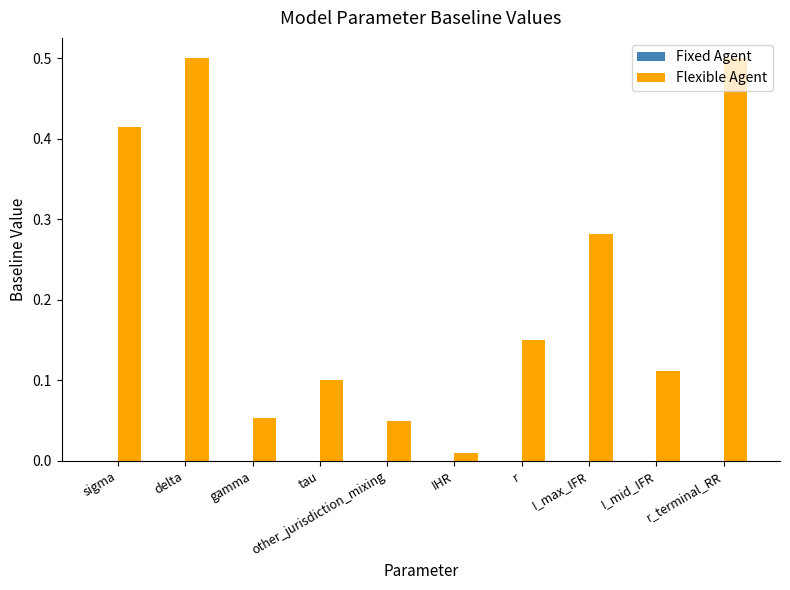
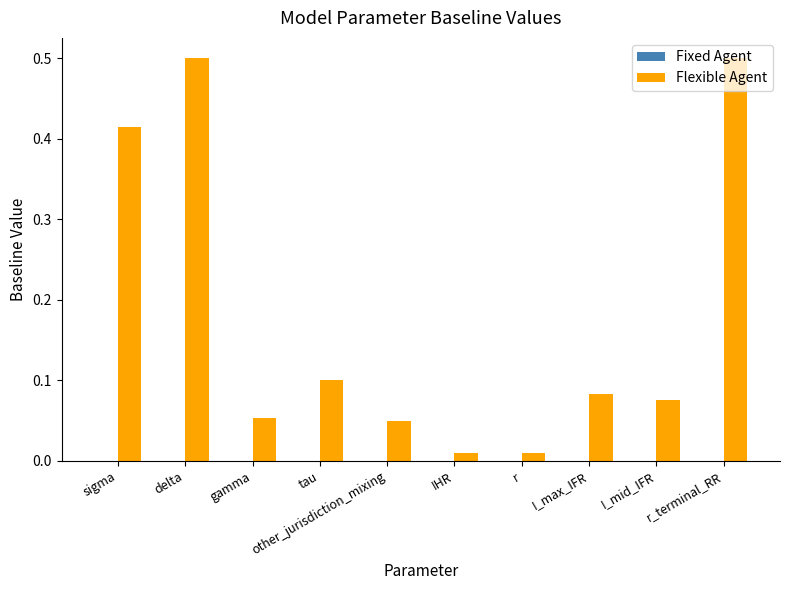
  {
    "Fixed Agent": {
      "sigma": 0.00,
      "delta": 0.00,
      "gamma": 0.00,
      "tau": 0.00,
      "other_jurisdiction_mixing": 0.00,
      "IHR": 0.00,
      "r": 0.00,
      "I_max_IFR": 0.00,
      "I_mid_IFR": 0.00,
      "r_terminal_RR": 0.00
    },
    "Flexible Agent": {
      "sigma": 0.42,
      "delta": 0.50,
      "gamma": 0.05,
      "tau": 0.10,
      "other_jurisdiction_mixing": 0.05,
      "IHR": 0.01,
-     "r": 0.15,
-     "I_max_IFR": 0.28,
-     "I_mid_IFR": 0.11
+     "r": 0.01,
+     "I_max_IFR": 0.08,
+     "I_mid_IFR": 0.07
    }
  }
